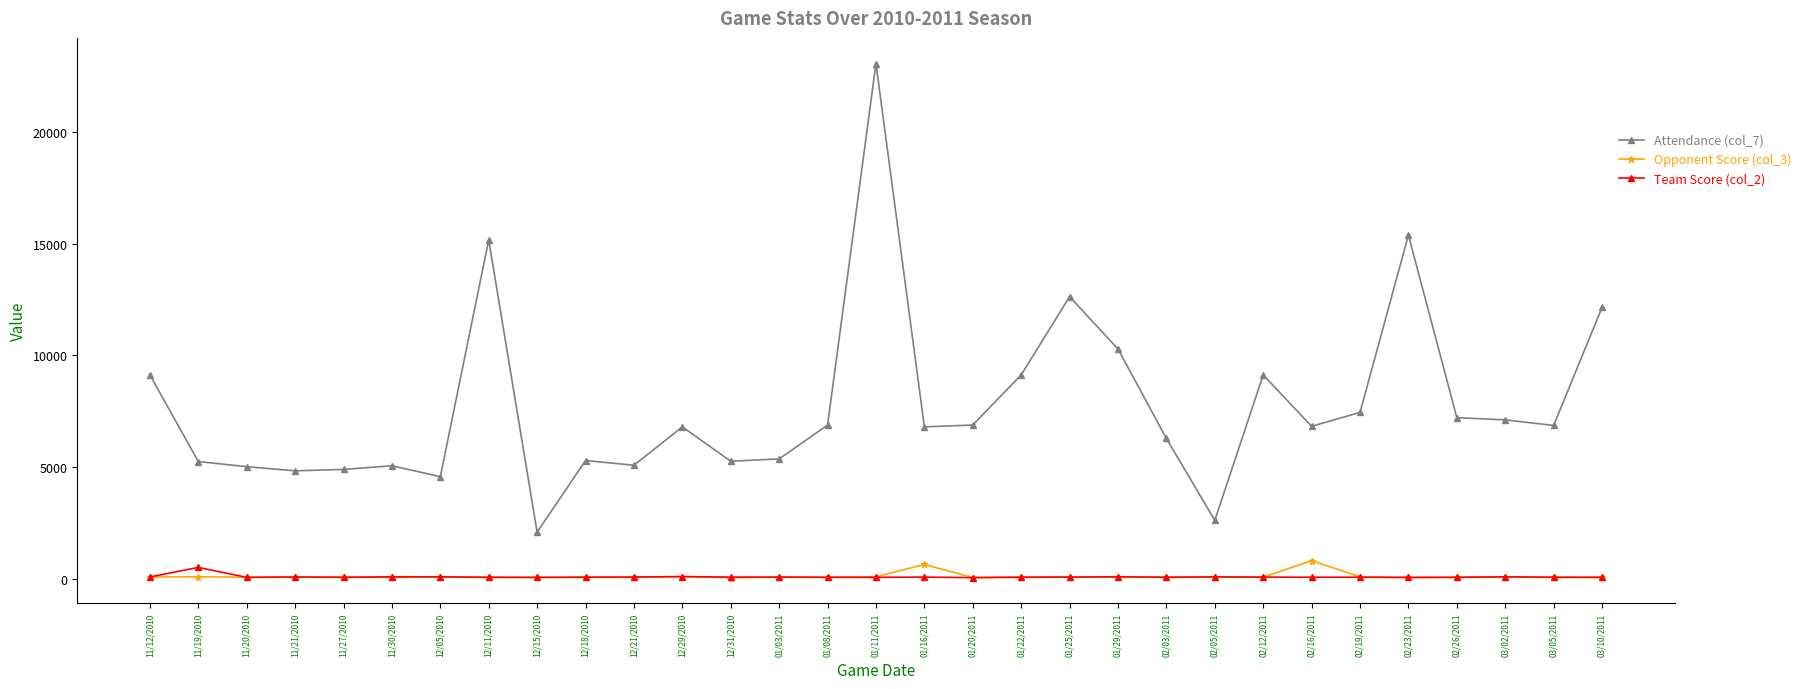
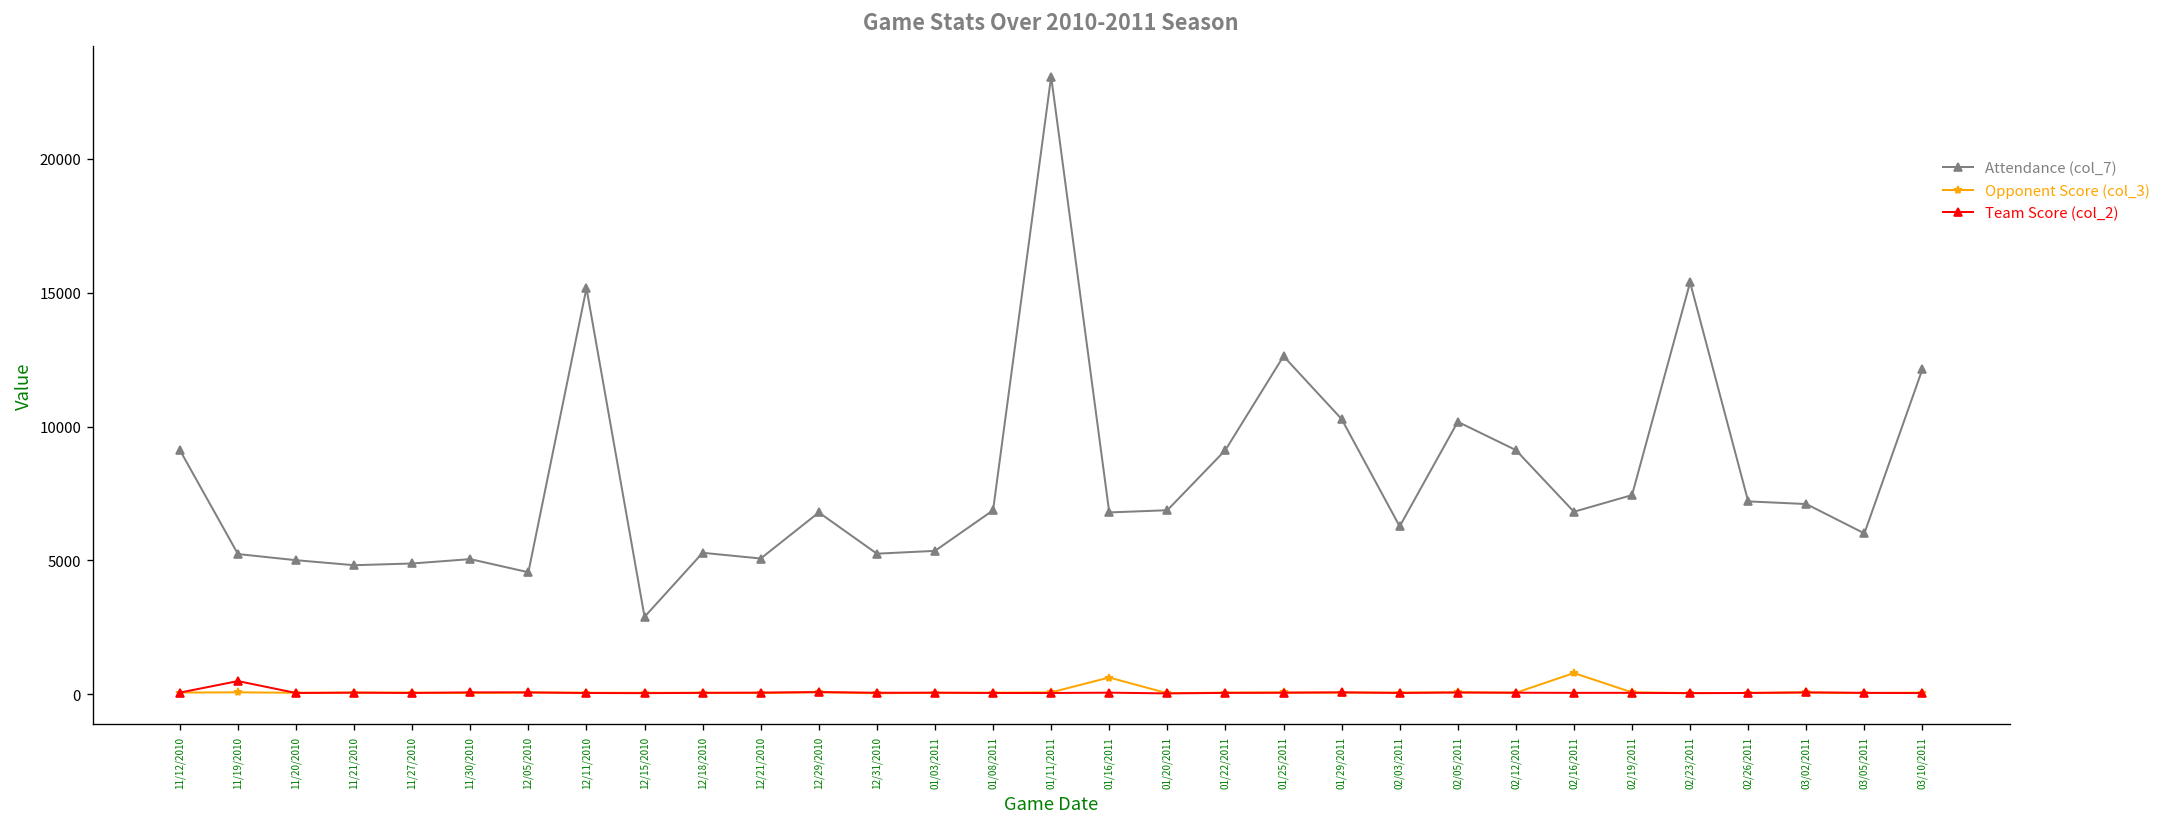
  {
    "Attendance (col_7)": {
      "11/12/2010": 9100,
      "11/19/2010": 5200,
      "11/20/2010": 5000,
      "11/21/2010": 4800,
      "11/27/2010": 4900,
      "11/30/2010": 5100,
      "12/05/2010": 4600,
      "12/11/2010": 15200,
-     "12/15/2010": 2100,
+     "12/15/2010": 2900,
      "12/18/2010": 5300,
      "12/21/2010": 5100,
      "12/29/2010": 6800,
      "12/31/2010": 5300,
      "01/03/2011": 5400,
      "01/08/2011": 6900,
      "01/11/2011": 23100,
      "01/16/2011": 6800,
      "01/20/2011": 6900,
      "01/22/2011": 9100,
      "01/25/2011": 12600,
      "01/29/2011": 10300,
      "02/03/2011": 6300,
-     "02/05/2011": 2600,
+     "02/05/2011": 10200,
      "02/12/2011": 9100,
      "02/16/2011": 6800,
      "02/19/2011": 7400,
      "02/23/2011": 15400,
      "02/26/2011": 7200,
      "03/02/2011": 7100,
-     "03/05/2011": 6900,
+     "03/05/2011": 6000,
      "03/10/2011": 12100
    },
    "Opponent Score (col_3)": {
      "11/19/2010": 100,
      "01/16/2011": 600,
      "02/16/2011": 800
    },
    "Team Score (col_2)": {
      "11/19/2010": 500,
      "01/16/2011": 100,
      "02/16/2011": 100
    }
  }
